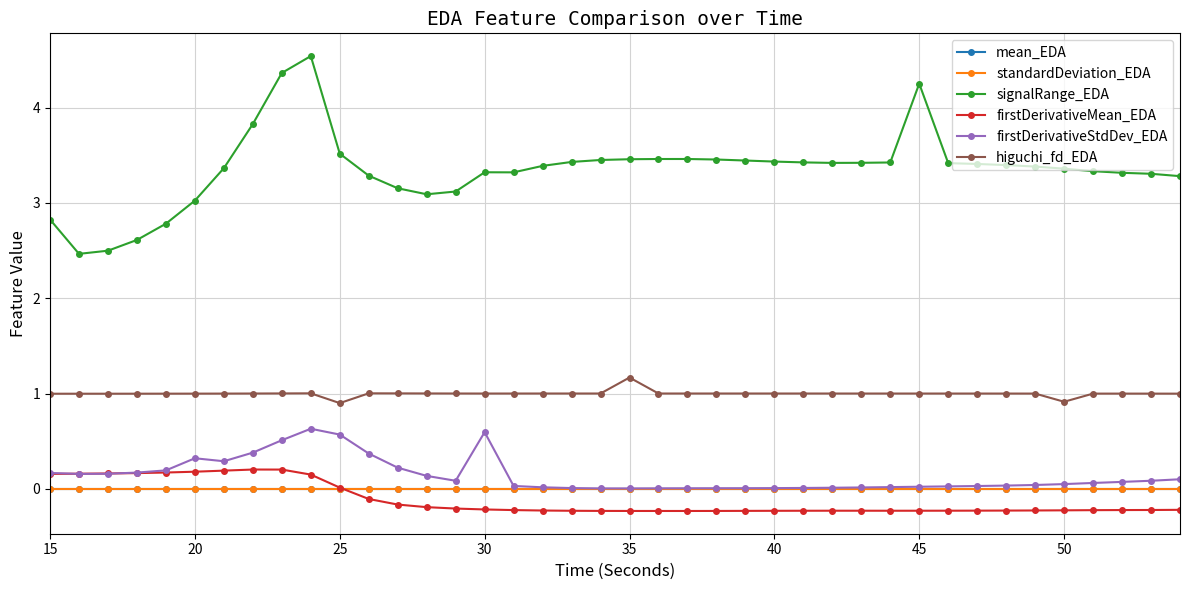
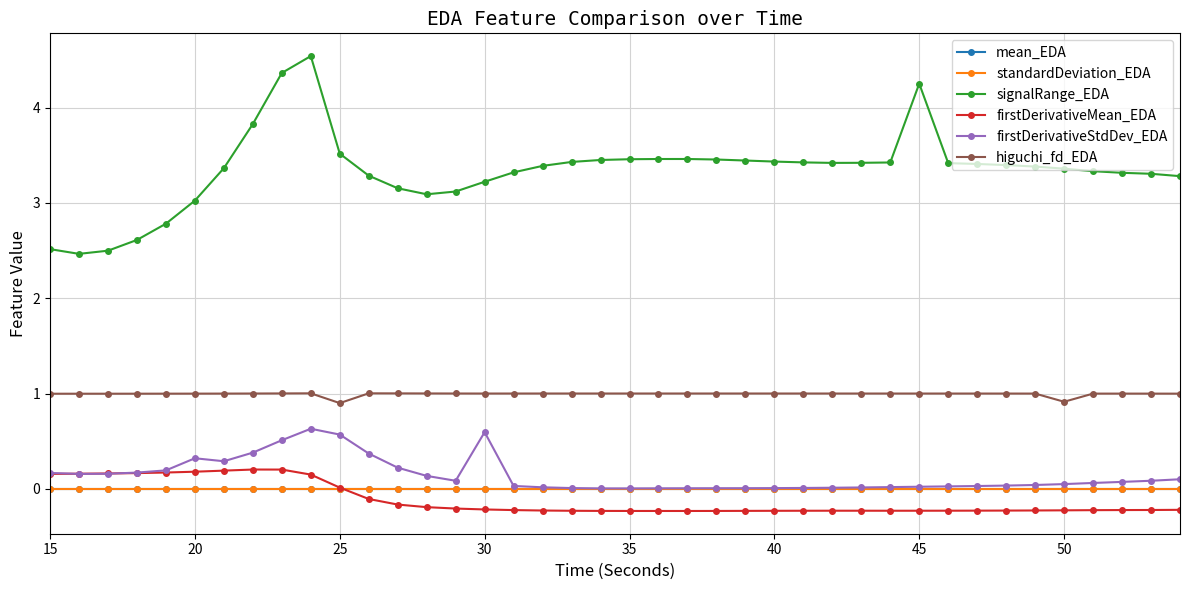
  {
    "standardDeviation_EDA": {
      "15": 0.0,
      "20": 0.0,
      "30": 0.0,
      "50": 0.0
    },
    "signalRange_EDA": {
-     "15": 2.8,
+     "15": 2.5,
      "20": 3.0,
      "25": 3.5,
-     "30": 3.3,
+     "30": 3.2,
      "35": 3.5,
      "40": 3.4,
      "45": 4.3
    },
    "firstDerivativeMean_EDA": {
      "20": 0.2,
      "30": -0.2,
      "35": -0.2,
      "40": -0.2,
      "45": -0.2,
      "50": -0.2
    },
    "firstDerivativeStdDev_EDA": {
      "20": 0.3,
      "25": 0.6,
      "30": 0.6,
      "50": 0.1
    },
    "higuchi_fd_EDA": {
      "15": 1.0,
      "20": 1.0,
      "25": 0.9,
      "30": 1.0,
-     "35": 1.2,
+     "35": 1.0,
      "40": 1.0,
      "45": 1.0,
      "50": 0.9
    }
  }
